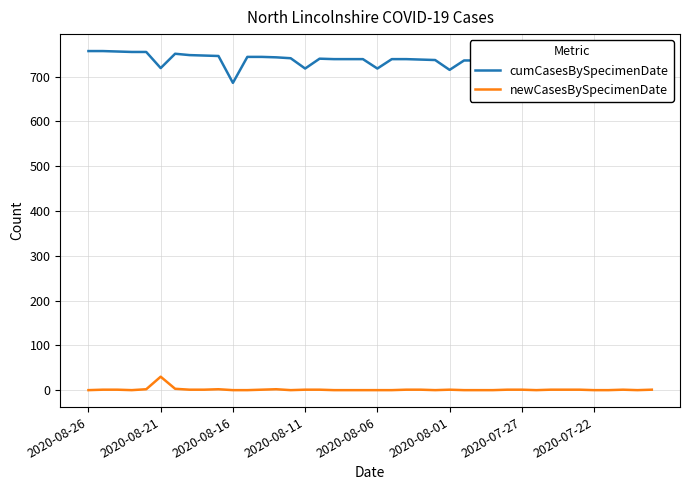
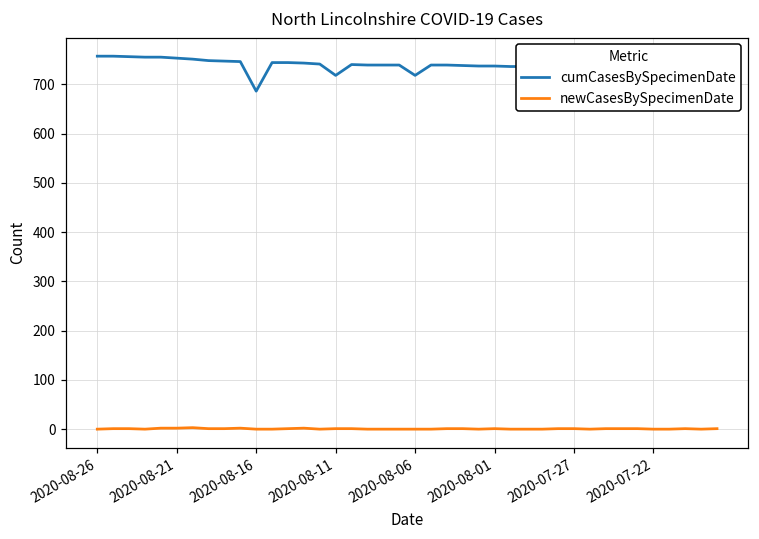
  {
    "cumCasesBySpecimenDate": {
      "2020-08-26": 760,
-     "2020-08-21": 720,
+     "2020-08-21": 750,
      "2020-08-16": 690,
      "2020-08-11": 720,
      "2020-08-06": 720,
-     "2020-08-01": 720
+     "2020-08-01": 740
    },
    "newCasesBySpecimenDate": {
      "2020-08-26": 0,
-     "2020-08-21": 30,
+     "2020-08-21": 0,
      "2020-08-16": 0,
      "2020-08-11": 0,
      "2020-08-06": 0,
      "2020-08-01": 0,
      "2020-07-27": 0,
      "2020-07-22": 0
    }
  }
